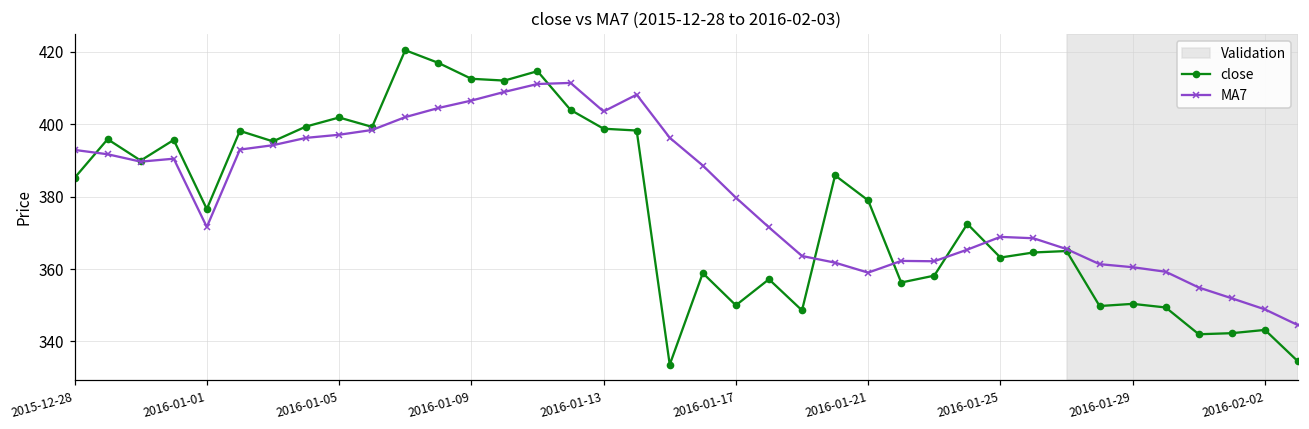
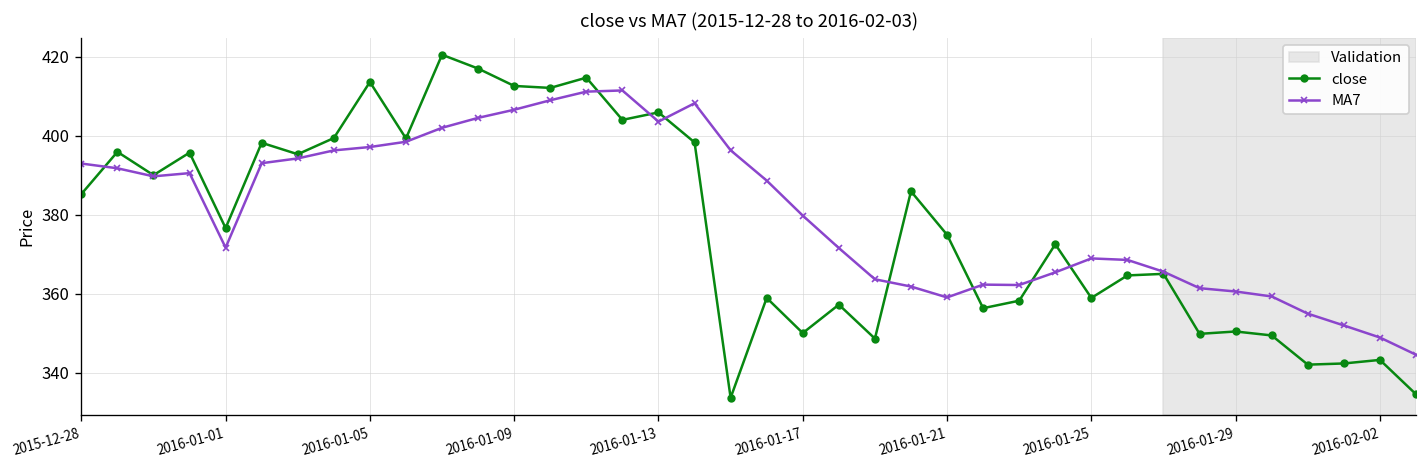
  {
    "close": {
      "2015-12-28": 385,
      "2016-01-01": 377,
-     "2016-01-05": 402,
+     "2016-01-05": 414,
      "2016-01-09": 413,
-     "2016-01-13": 399,
+     "2016-01-13": 406,
      "2016-01-17": 350,
-     "2016-01-21": 379,
-     "2016-01-25": 363,
+     "2016-01-21": 375,
+     "2016-01-25": 359,
      "2016-01-29": 350,
      "2016-02-02": 343
    },
    "MA7": {
      "2015-12-28": 393,
      "2016-01-01": 372,
      "2016-01-05": 397,
      "2016-01-09": 407,
      "2016-01-13": 404,
      "2016-01-17": 380,
      "2016-01-21": 359,
      "2016-01-25": 369,
      "2016-01-29": 361,
      "2016-02-02": 349
    }
  }
